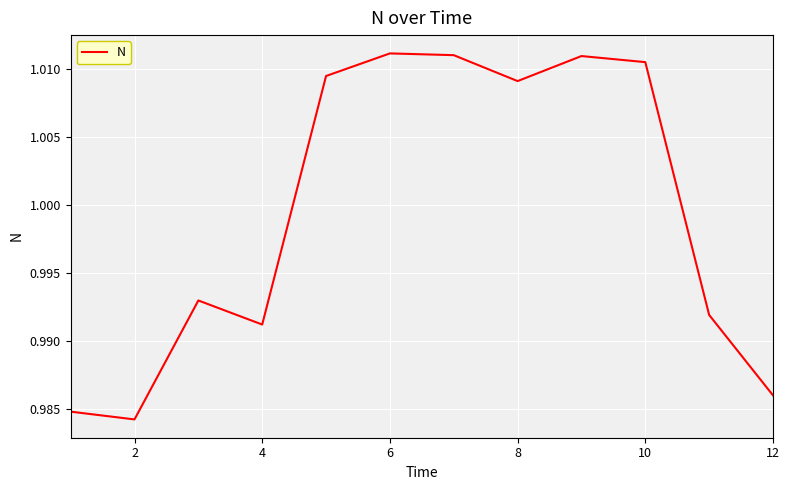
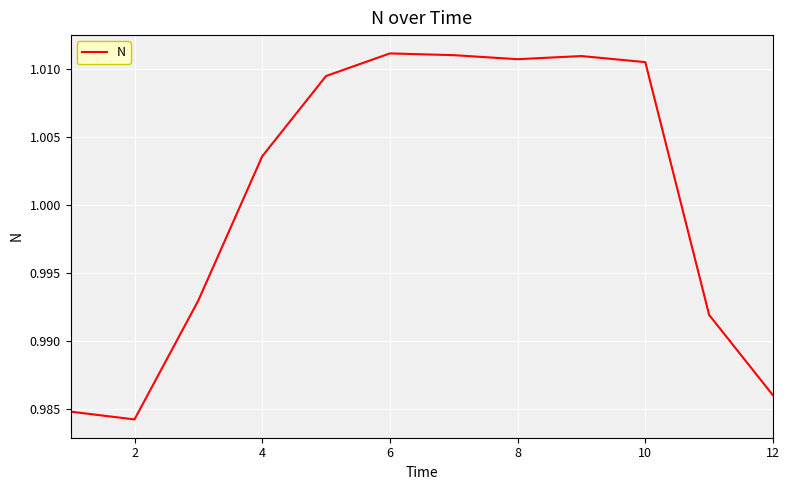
  {
    "2": 0.9842,
-   "4": 0.9912,
+   "4": 1.0036,
    "6": 1.0111,
-   "8": 1.0091,
+   "8": 1.0107,
    "10": 1.0105,
    "12": 0.9860
  }
